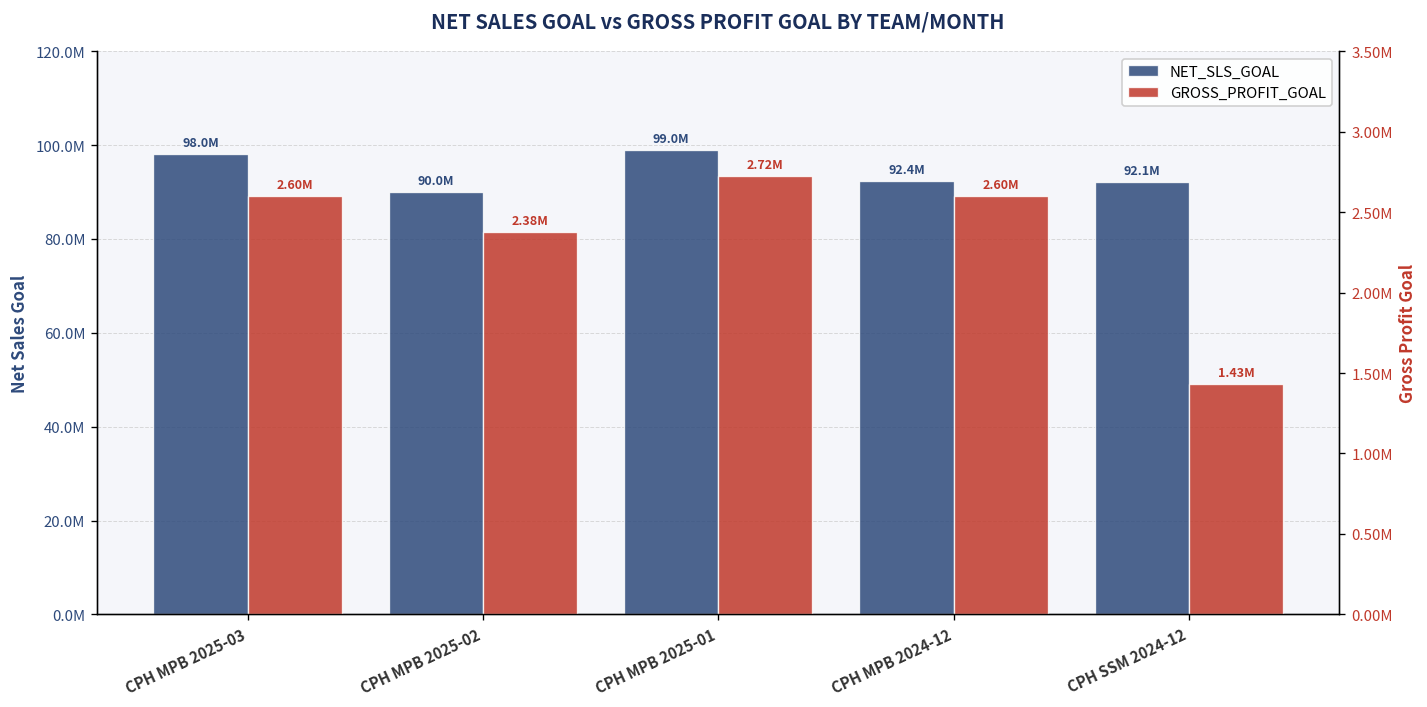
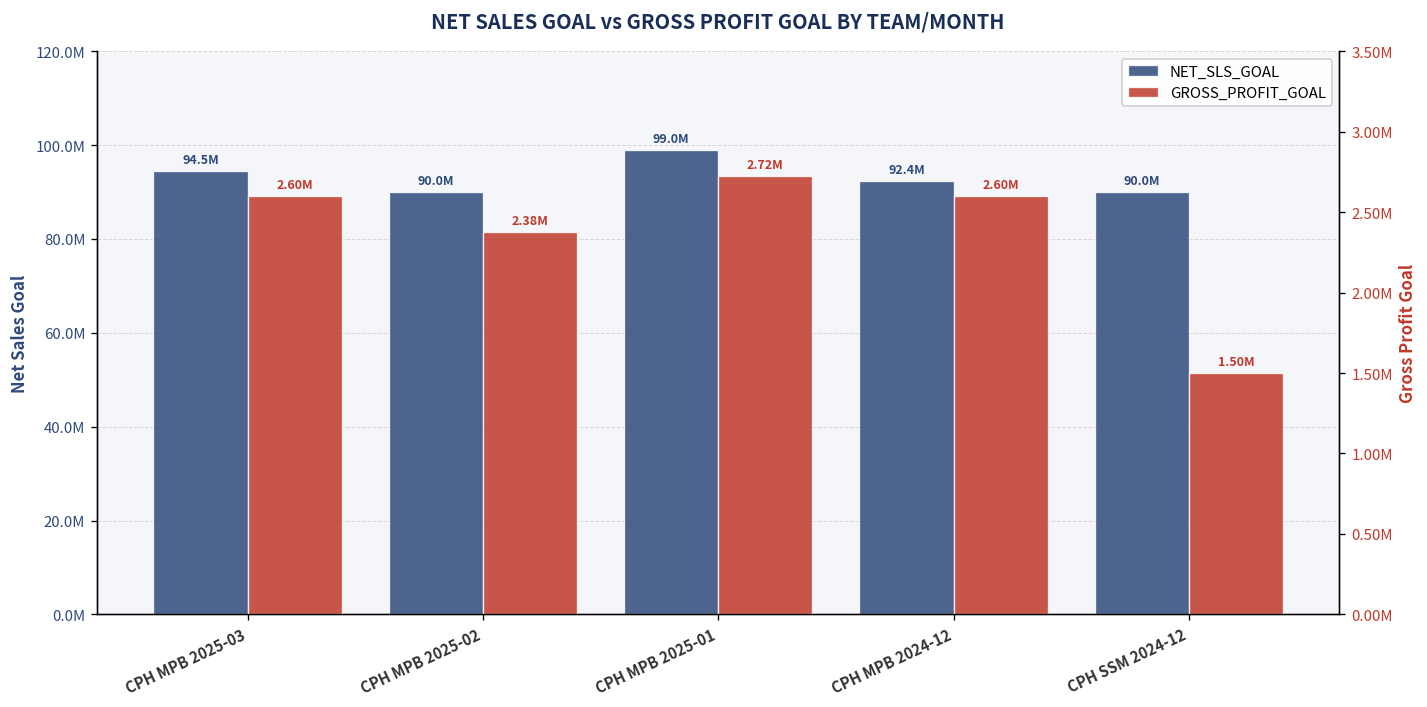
  {
    "NET_SLS_GOAL": {
-     "CPH MPB 2025-03": "98.0M",
+     "CPH MPB 2025-03": "94.5M",
      "CPH MPB 2025-02": "90.0M",
      "CPH MPB 2025-01": "99.0M",
      "CPH MPB 2024-12": "92.4M",
-     "CPH SSM 2024-12": "92.1M"
+     "CPH SSM 2024-12": "90.0M"
    },
    "GROSS_PROFIT_GOAL": {
      "CPH MPB 2025-03": "2.60M",
      "CPH MPB 2025-02": "2.38M",
      "CPH MPB 2025-01": "2.72M",
      "CPH MPB 2024-12": "2.60M",
-     "CPH SSM 2024-12": "1.43M"
+     "CPH SSM 2024-12": "1.50M"
    }
  }
